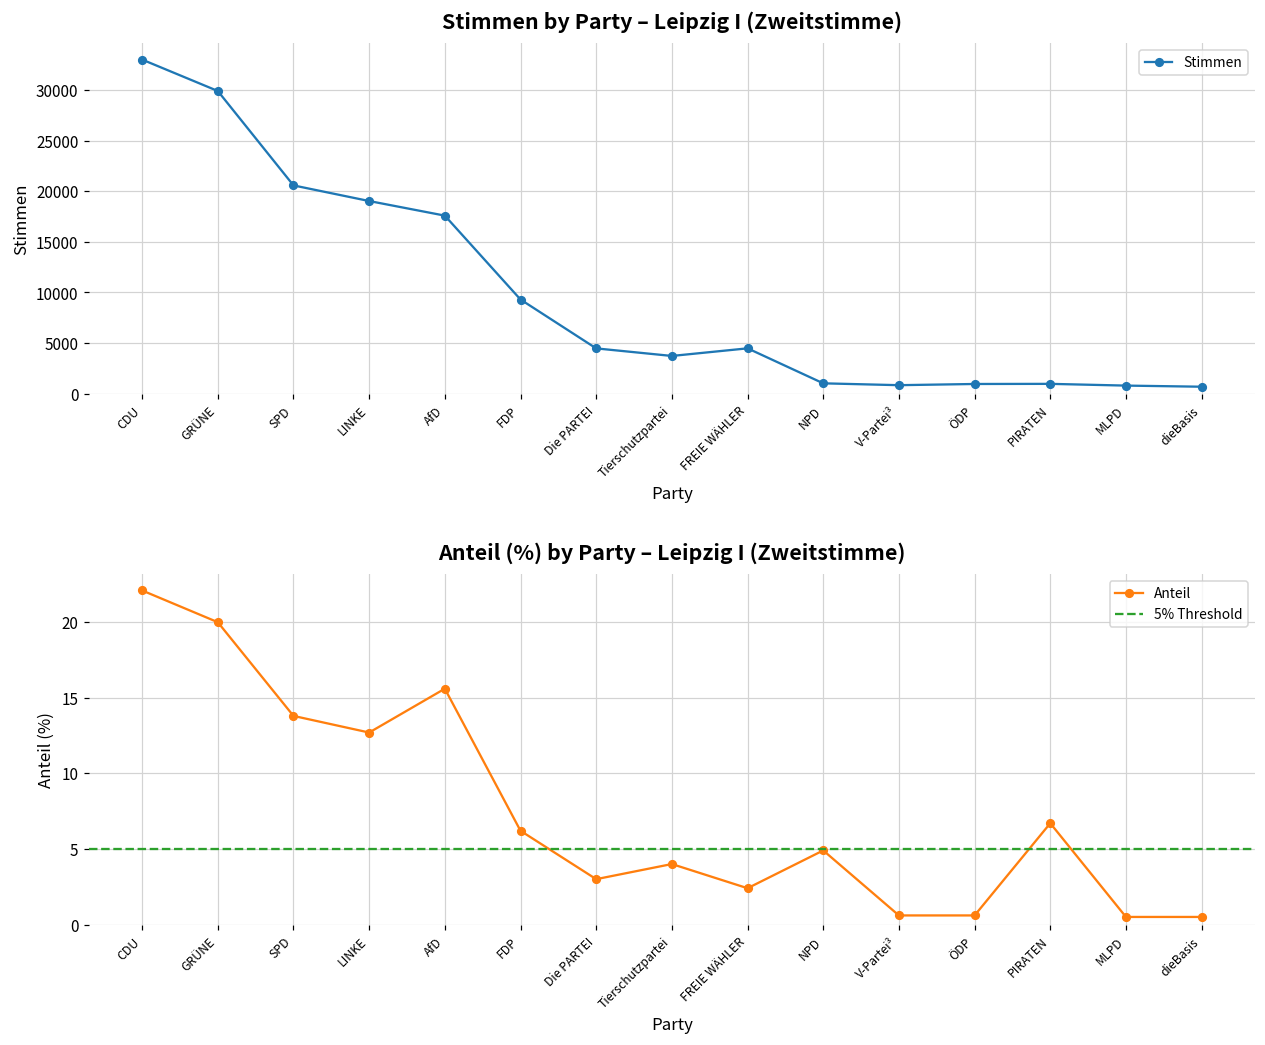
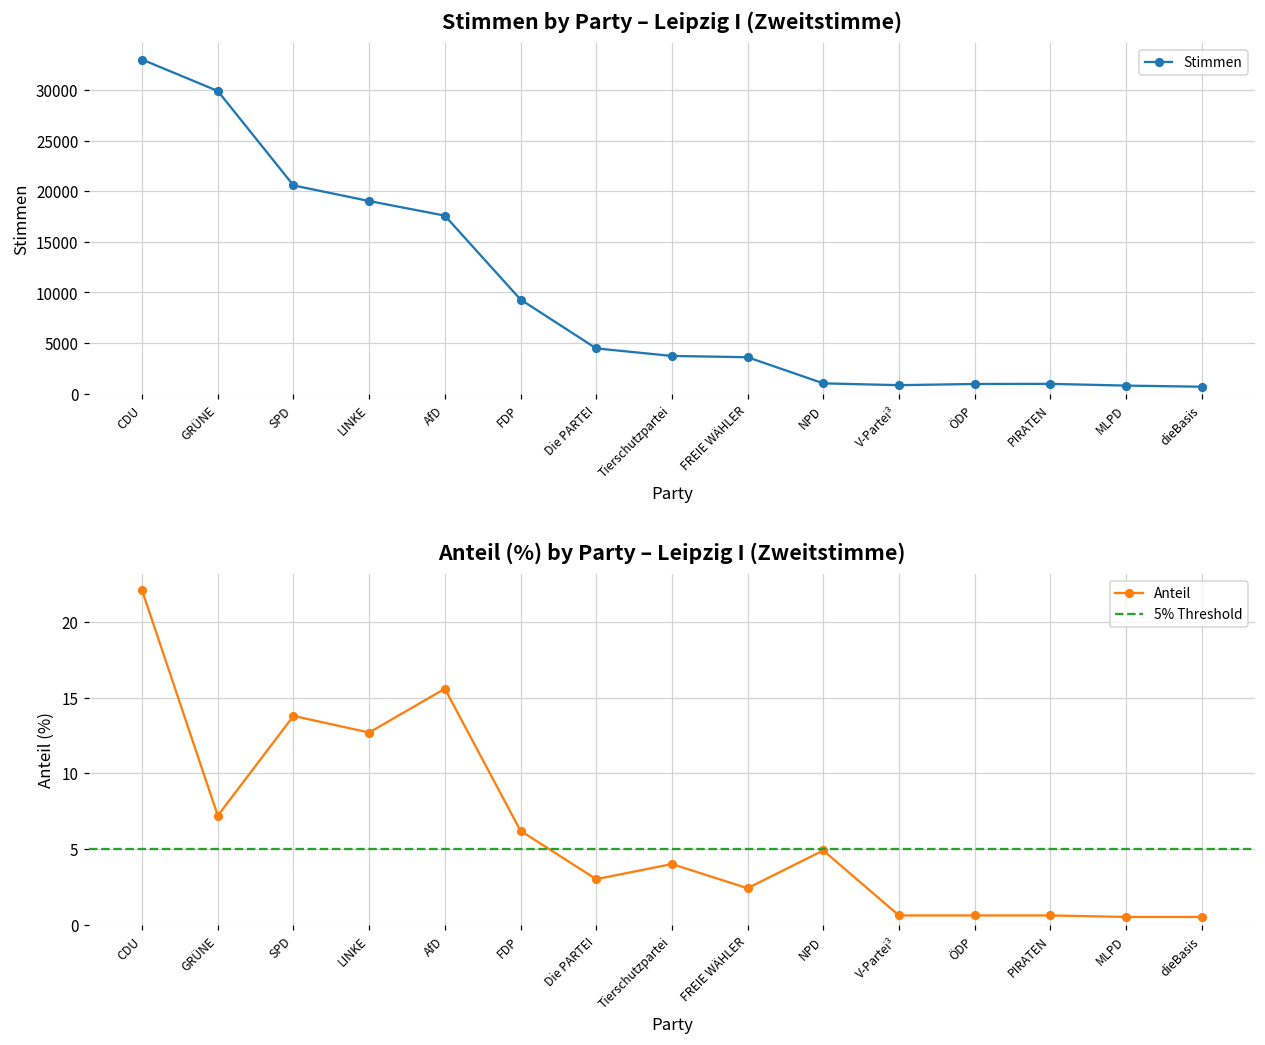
  {
    "Stimmen by Party – Leipzig I (Zweitstimme)": {
      "CDU": 33000,
      "GRÜNE": 30000,
      "SPD": 21000,
      "LINKE": 19000,
      "AfD": 18000,
      "FDP": 9000,
      "Die PARTEI": 4000,
      "Tierschutzpartei": 4000,
-     "FREIE WÄHLER": 4500,
+     "FREIE WÄHLER": 3600,
      "NPD": 1000,
      "V-Partei³": 1000,
      "ÖDP": 1000,
      "PIRATEN": 1000,
      "MLPD": 1000,
      "dieBasis": 1000
    },
    "Anteil (%) by Party – Leipzig I (Zweitstimme)": {
      "CDU": 22.1,
-     "GRÜNE": 20.0,
+     "GRÜNE": 7.2,
      "SPD": 13.8,
      "LINKE": 12.7,
      "AfD": 15.6,
      "FDP": 6.2,
      "Die PARTEI": 3.0,
      "Tierschutzpartei": 4.0,
      "FREIE WÄHLER": 2.4,
      "NPD": 4.9,
      "V-Partei³": 0.6,
      "ÖDP": 0.6,
-     "PIRATEN": 6.7,
+     "PIRATEN": 0.6,
      "MLPD": 0.5,
      "dieBasis": 0.5
    }
  }
